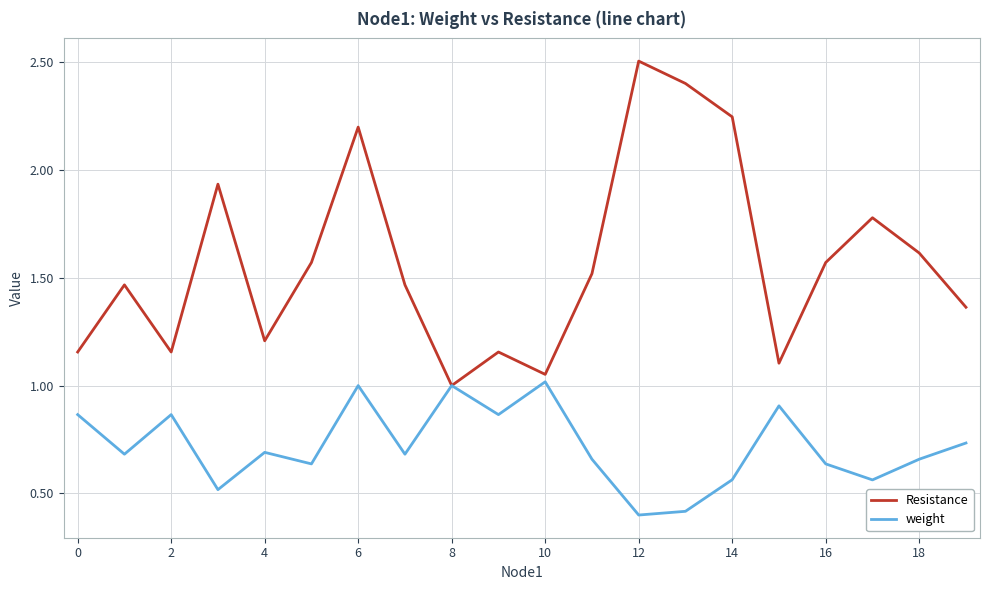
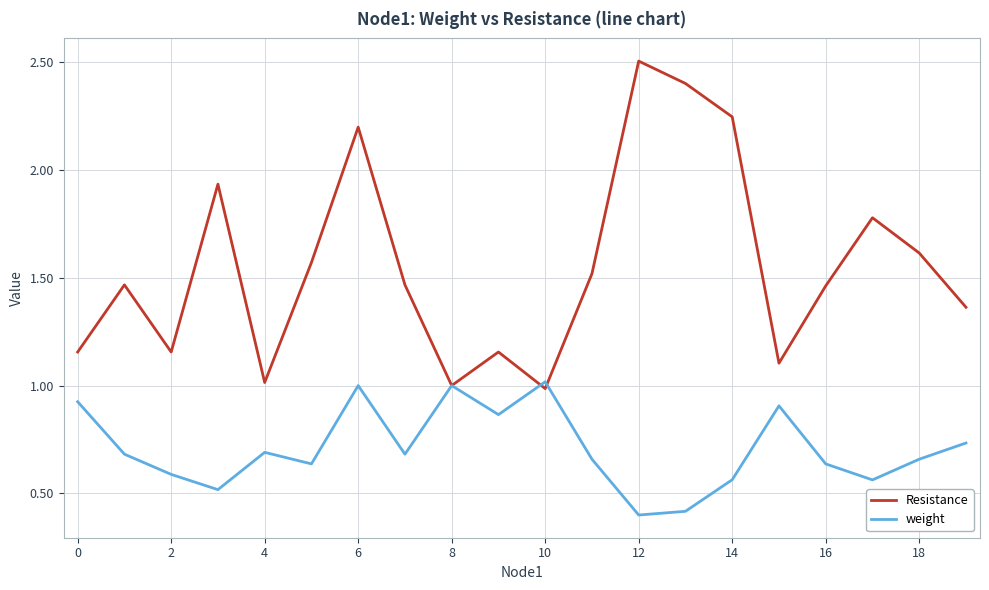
  {
    "Resistance": {
      "0": 1.16,
      "2": 1.16,
-     "4": 1.21,
+     "4": 1.01,
      "6": 2.20,
-     "10": 1.05,
+     "10": 0.99,
      "12": 2.51,
      "14": 2.25,
-     "16": 1.57,
+     "16": 1.46,
      "18": 1.62
    },
    "weight": {
-     "0": 0.87,
-     "2": 0.87,
+     "0": 0.92,
+     "2": 0.59,
      "4": 0.69,
      "6": 1.00,
      "10": 1.02,
      "12": 0.40,
      "14": 0.56,
      "16": 0.64,
      "18": 0.66
    }
  }
